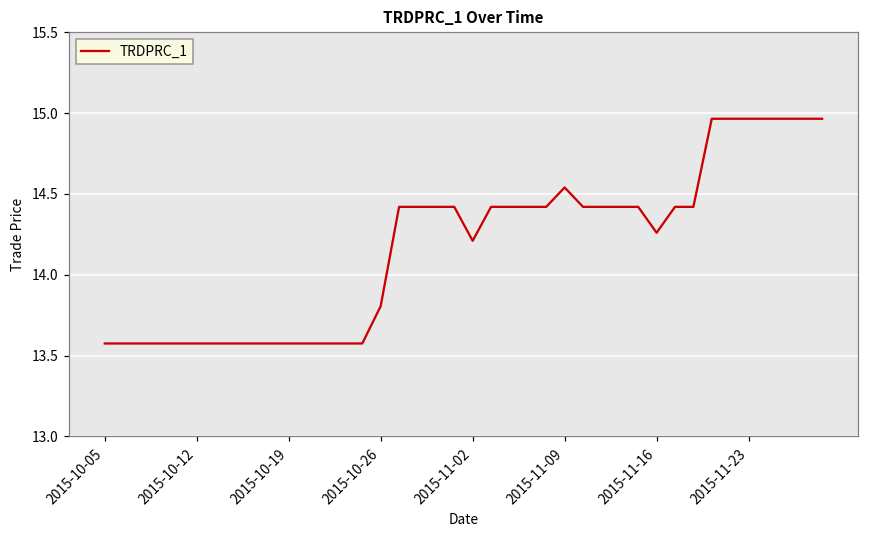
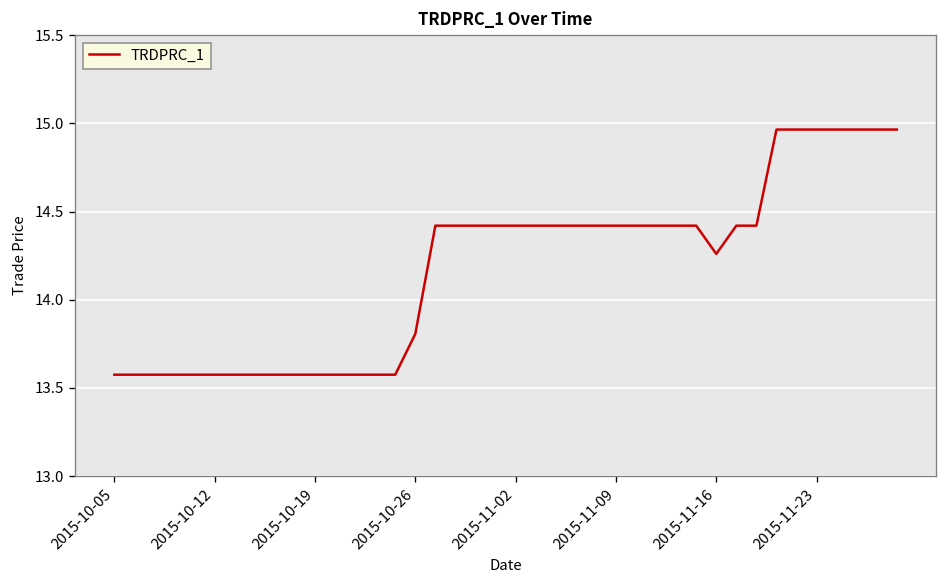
  {
    "2015-10-05": 13.58,
    "2015-10-12": 13.58,
    "2015-10-19": 13.58,
    "2015-10-26": 13.81,
-   "2015-11-02": 14.21,
-   "2015-11-09": 14.54,
+   "2015-11-02": 14.42,
+   "2015-11-09": 14.42,
    "2015-11-16": 14.26,
    "2015-11-23": 14.97
  }
